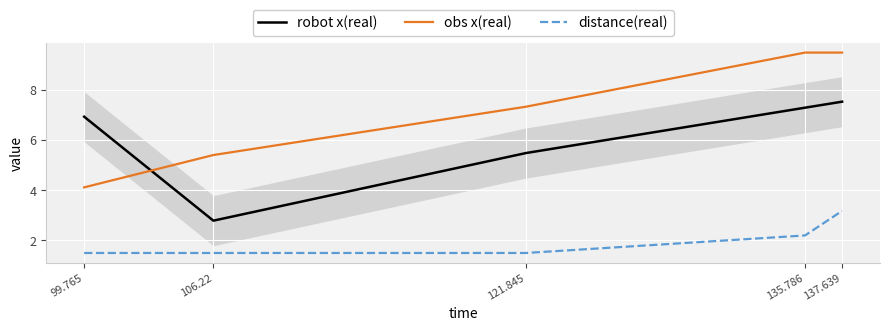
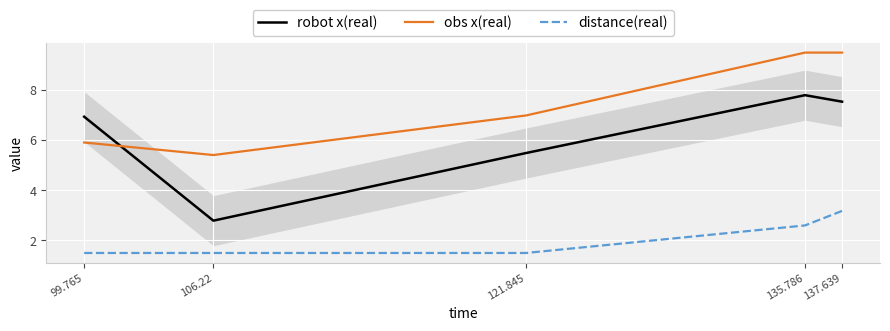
  {
    "robot x(real)": {
      "99.765": 6.9,
      "106.22": 2.8,
      "121.845": 5.5,
-     "135.786": 7.3,
+     "135.786": 7.8,
      "137.639": 7.5
    },
    "obs x(real)": {
-     "99.765": 4.1,
+     "99.765": 5.9,
      "106.22": 5.4,
-     "121.845": 7.3,
+     "121.845": 7.0,
      "135.786": 9.5,
      "137.639": 9.5
    },
    "distance(real)": {
      "99.765": 1.5,
      "106.22": 1.5,
      "121.845": 1.5,
-     "135.786": 2.2,
+     "135.786": 2.6,
      "137.639": 3.2
    }
  }
